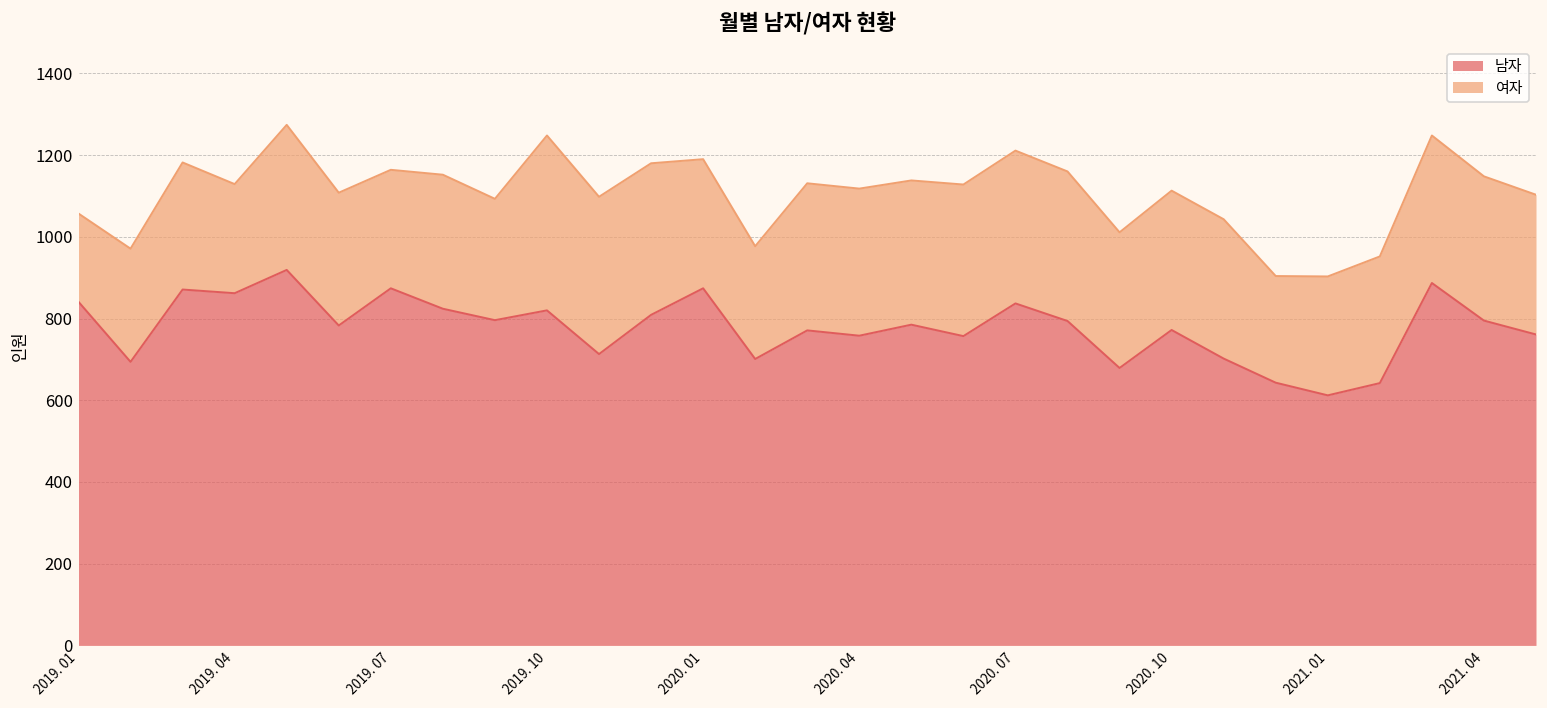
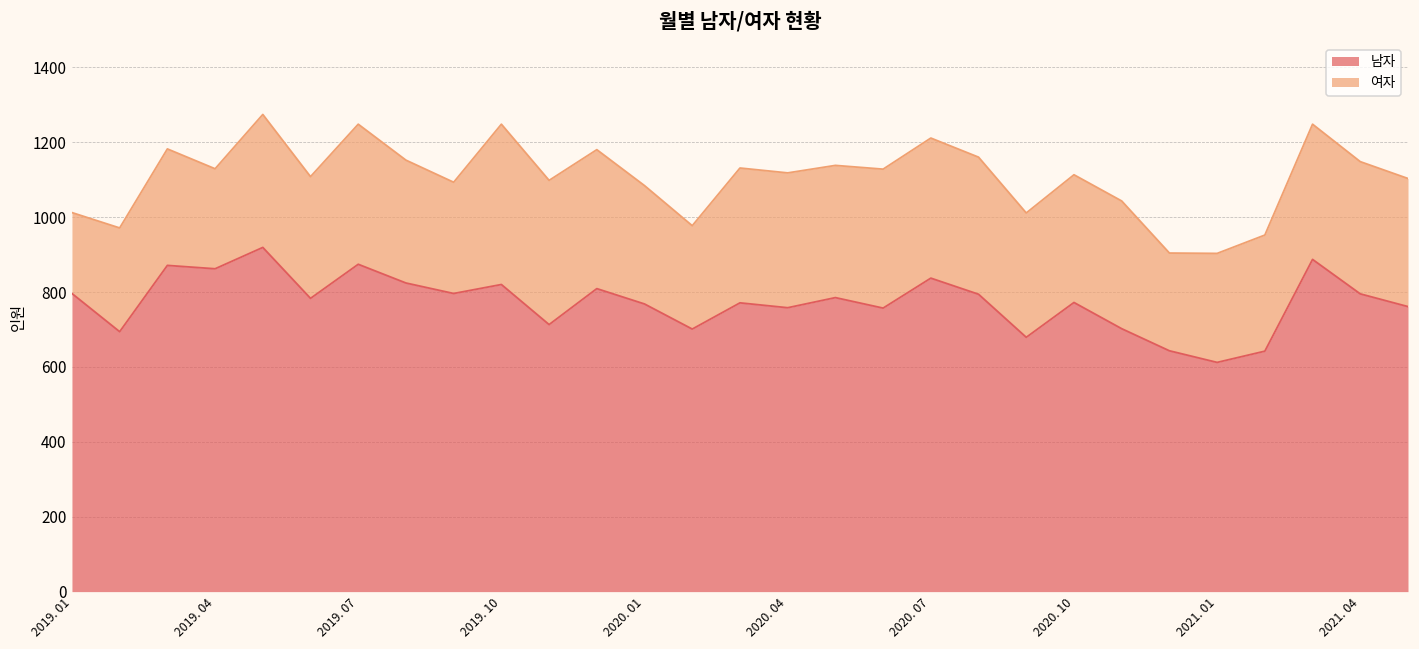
  {
    "남자": {
-     "2019. 01": 840,
+     "2019. 01": 800,
      "2019. 04": 860,
      "2019. 07": 870,
      "2019. 10": 820,
-     "2020. 01": 870,
+     "2020. 01": 770,
      "2020. 04": 760,
      "2020. 07": 840,
      "2020. 10": 770,
      "2021. 01": 610,
      "2021. 04": 800
    },
    "여자": {
      "2019. 01": 220,
      "2019. 04": 270,
-     "2019. 07": 290,
+     "2019. 07": 370,
      "2019. 10": 430,
      "2020. 01": 320,
      "2020. 04": 360,
      "2020. 07": 370,
      "2020. 10": 340,
      "2021. 01": 290,
      "2021. 04": 350
    }
  }
